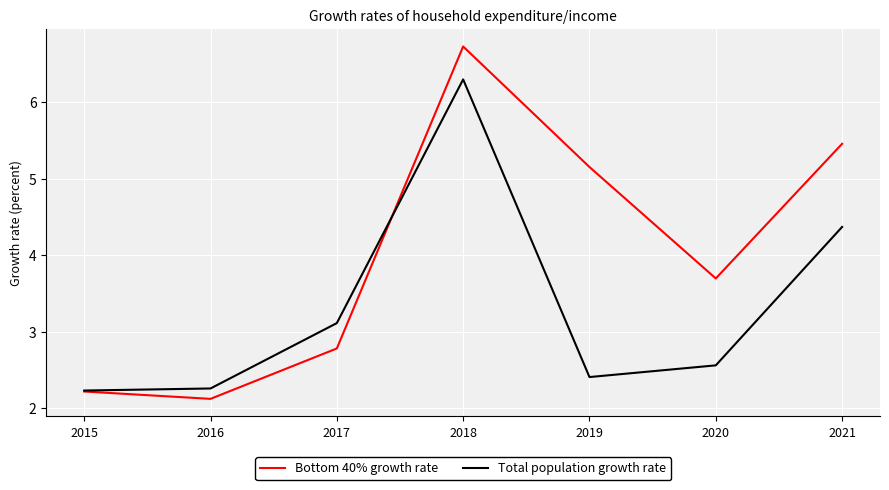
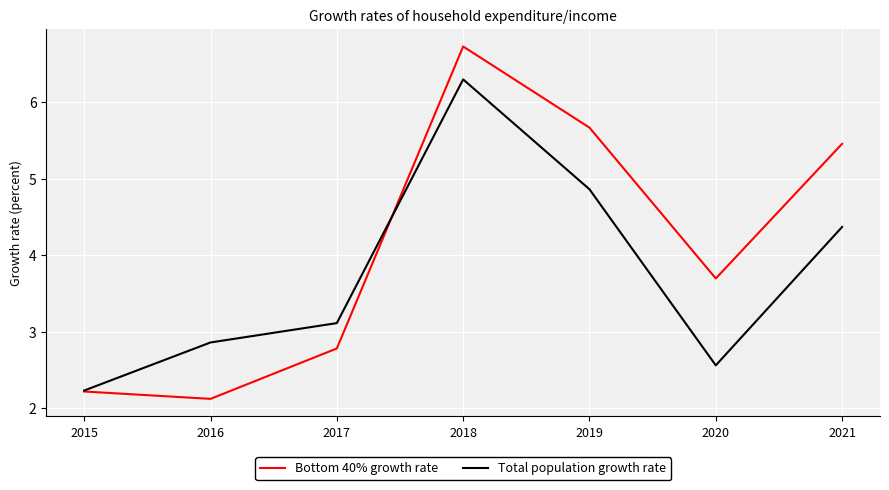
  {
    "Bottom 40% growth rate": {
      "2016": 2.1,
      "2017": 2.8,
      "2018": 6.7,
-     "2019": 5.2,
+     "2019": 5.7,
      "2020": 3.7,
      "2021": 5.5
    },
    "Total population growth rate": {
-     "2016": 2.3,
+     "2016": 2.9,
      "2017": 3.1,
      "2018": 6.3,
-     "2019": 2.4,
+     "2019": 4.9,
      "2020": 2.6,
      "2021": 4.4
    }
  }
